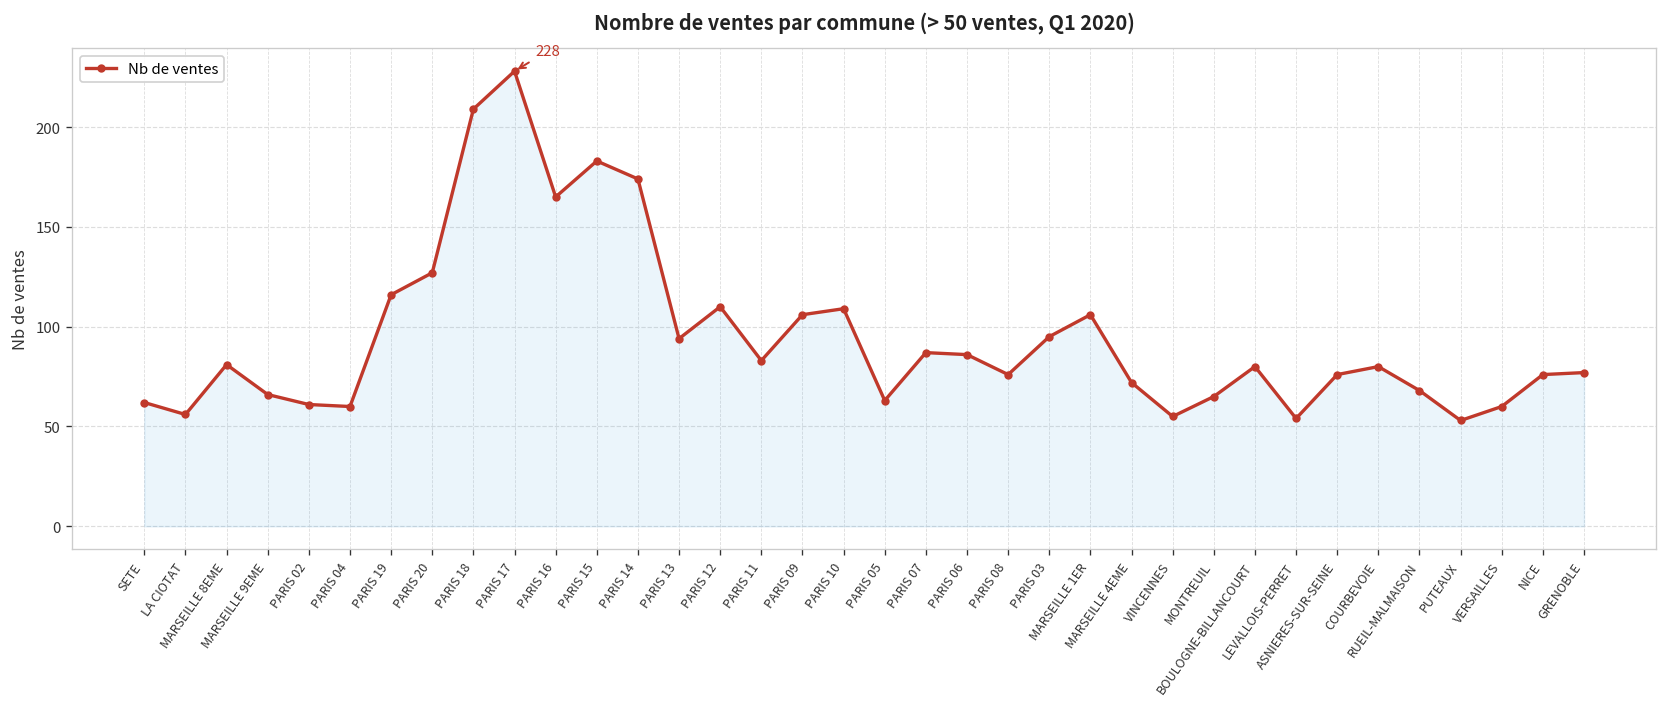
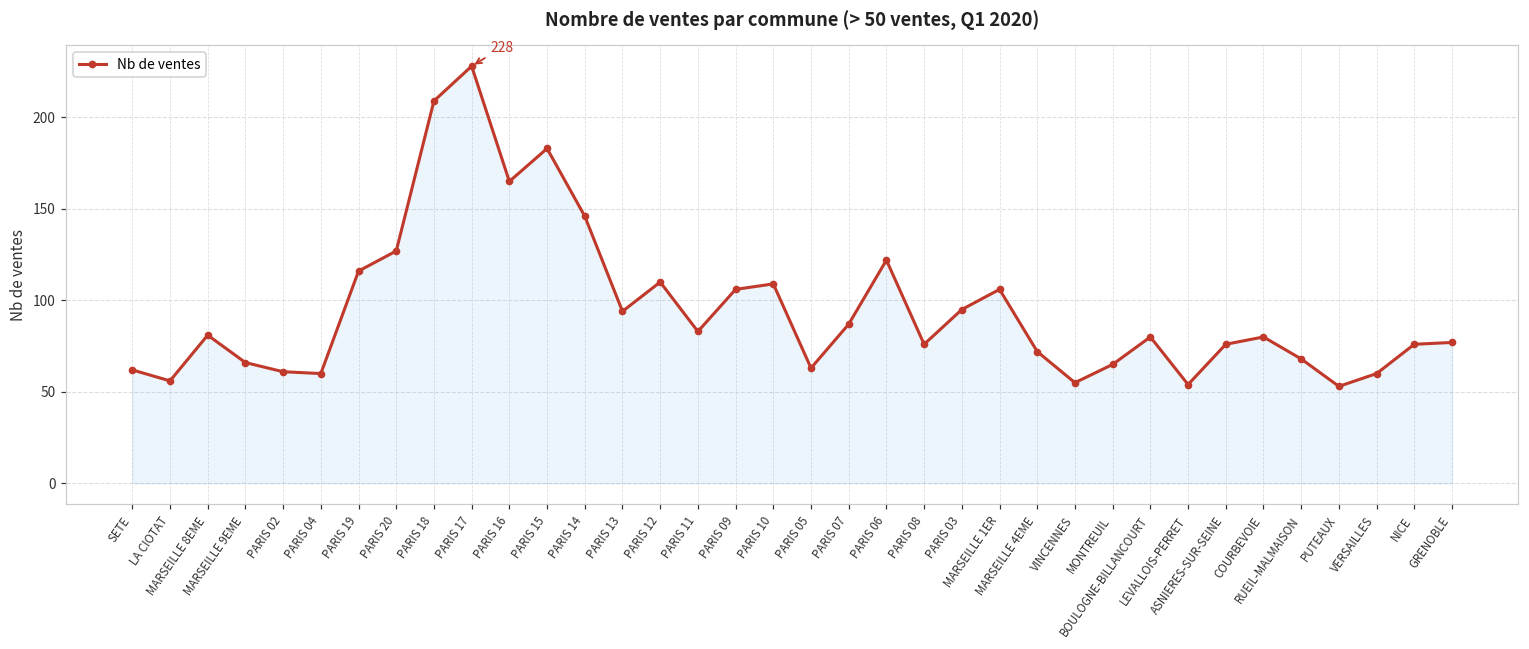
  {
    "SETE": 62,
    "LA CIOTAT": 56,
    "MARSEILLE 8EME": 81,
    "MARSEILLE 9EME": 66,
    "PARIS 02": 61,
    "PARIS 04": 60,
    "PARIS 19": 116,
    "PARIS 20": 127,
    "PARIS 18": 209,
    "PARIS 16": 165,
    "PARIS 15": 183,
-   "PARIS 14": 174,
+   "PARIS 14": 146,
    "PARIS 13": 94,
    "PARIS 12": 110,
    "PARIS 11": 83,
    "PARIS 09": 106,
    "PARIS 10": 109,
    "PARIS 05": 63,
    "PARIS 07": 87,
-   "PARIS 06": 86,
+   "PARIS 06": 122,
    "PARIS 08": 76,
    "PARIS 03": 95,
    "MARSEILLE 1ER": 106,
    "MARSEILLE 4EME": 72,
    "VINCENNES": 55,
    "MONTREUIL": 65,
    "BOULOGNE-BILLANCOURT": 80,
    "LEVALLOIS-PERRET": 54,
    "ASNIERES-SUR-SEINE": 76,
    "COURBEVOIE": 80,
    "RUEIL-MALMAISON": 68,
    "PUTEAUX": 53,
    "VERSAILLES": 60,
    "NICE": 76,
    "GRENOBLE": 77
  }
